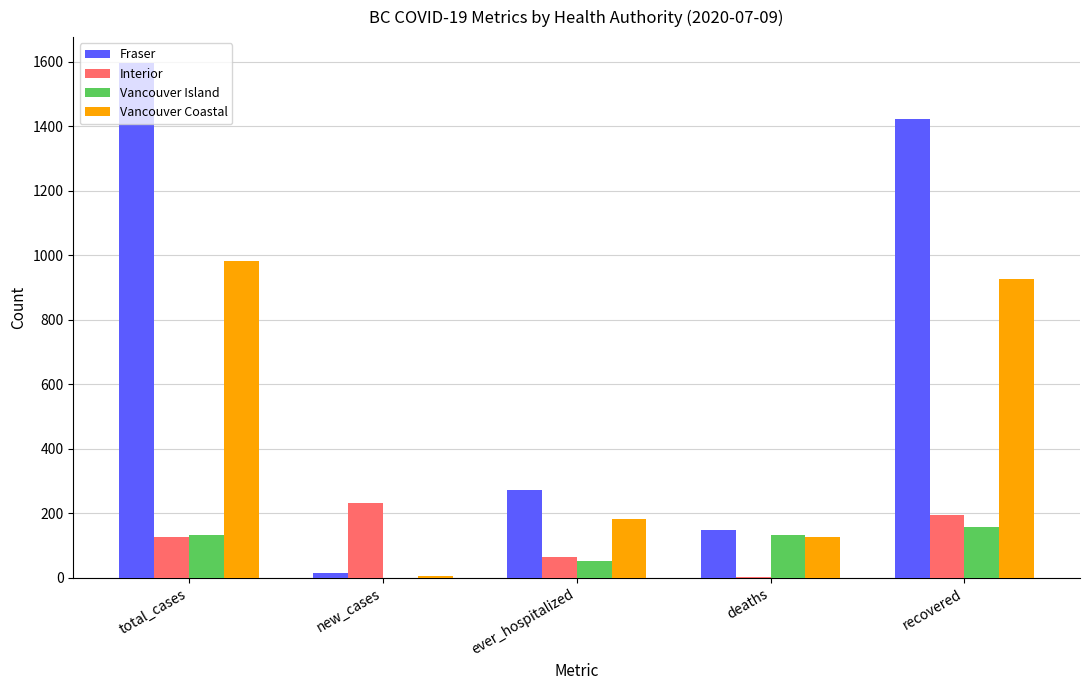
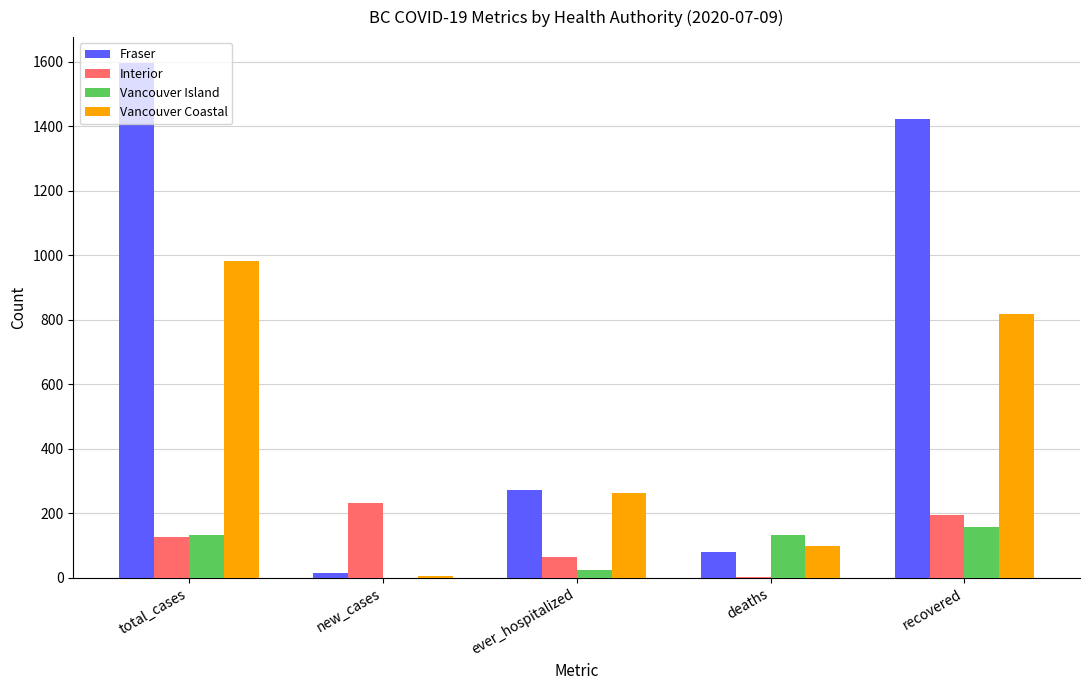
  {
    "Fraser": {
      "new_cases": 10,
      "ever_hospitalized": 270,
-     "deaths": 150,
+     "deaths": 80,
      "recovered": 1420
    },
    "Interior": {
      "total_cases": 130,
      "new_cases": 230,
      "ever_hospitalized": 70,
      "recovered": 200
    },
    "Vancouver Island": {
      "total_cases": 130,
      "new_cases": 0,
-     "ever_hospitalized": 50,
+     "ever_hospitalized": 30,
      "deaths": 130,
      "recovered": 160
    },
    "Vancouver Coastal": {
      "total_cases": 980,
-     "ever_hospitalized": 180,
-     "deaths": 130,
-     "recovered": 930
+     "ever_hospitalized": 260,
+     "deaths": 100,
+     "recovered": 820
    }
  }
